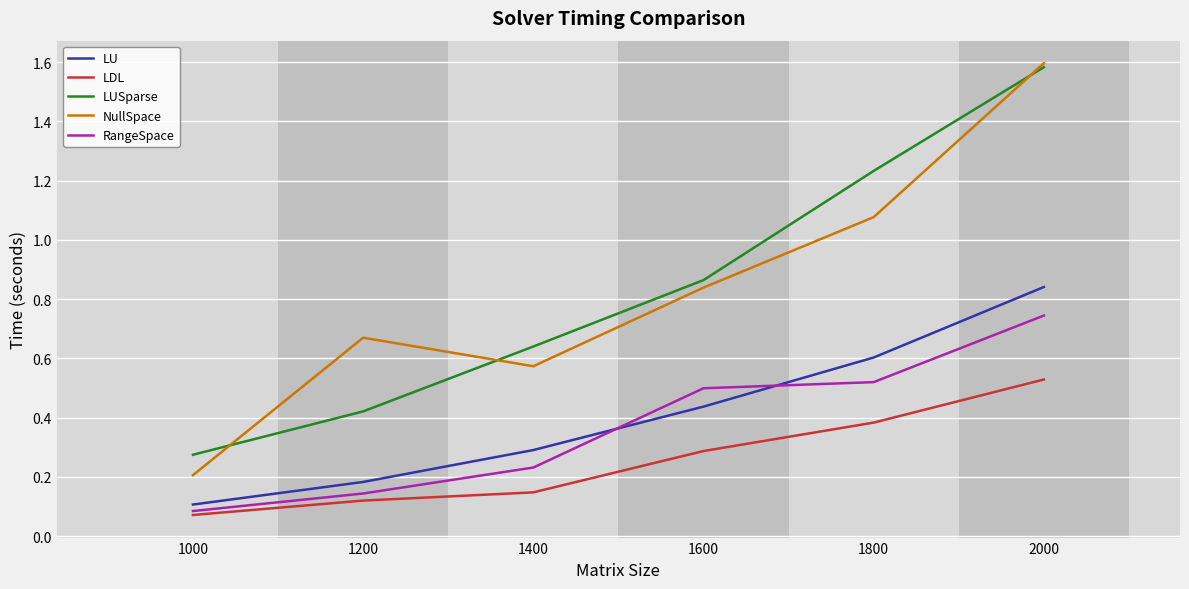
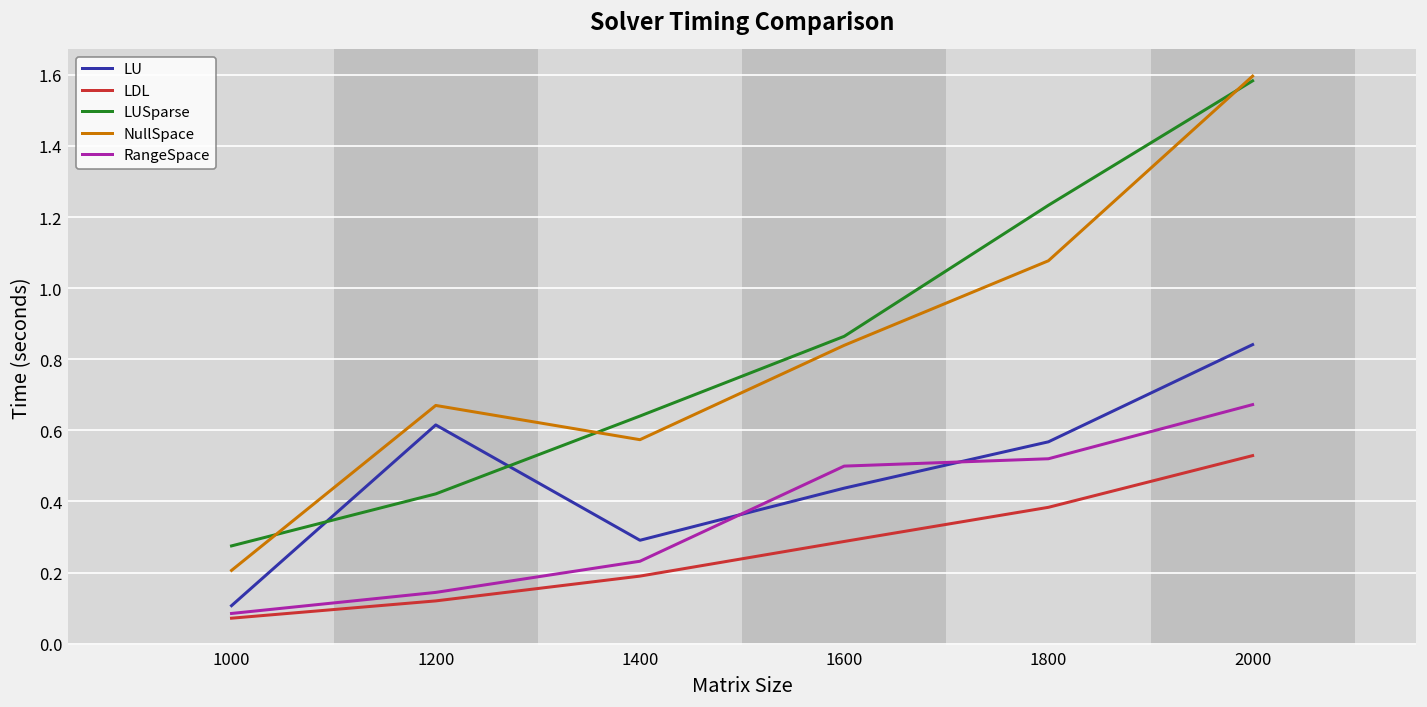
  {
    "LU": {
      "1000": 0.11,
-     "1200": 0.18,
+     "1200": 0.62,
      "1400": 0.29,
      "1600": 0.44,
-     "1800": 0.60,
+     "1800": 0.57,
      "2000": 0.84
    },
    "LDL": {
      "1000": 0.07,
      "1200": 0.12,
-     "1400": 0.15,
+     "1400": 0.19,
      "1600": 0.29,
      "1800": 0.38,
      "2000": 0.53
    },
    "LUSparse": {
      "1000": 0.27,
      "1200": 0.42,
      "1400": 0.64,
      "1600": 0.86,
      "1800": 1.23,
      "2000": 1.58
    },
    "NullSpace": {
      "1000": 0.21,
      "1200": 0.67,
      "1400": 0.57,
      "1600": 0.84,
      "1800": 1.08,
      "2000": 1.60
    },
    "RangeSpace": {
      "1000": 0.08,
      "1200": 0.14,
      "1400": 0.23,
      "1600": 0.50,
      "1800": 0.52,
-     "2000": 0.74
+     "2000": 0.67
    }
  }
